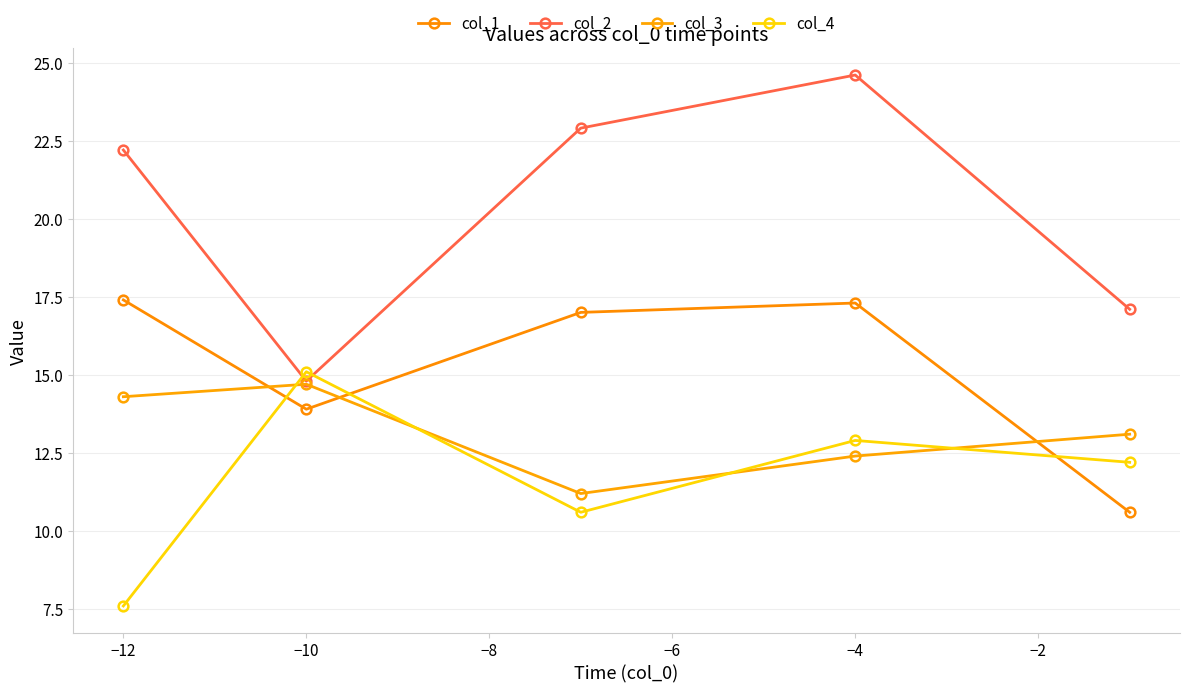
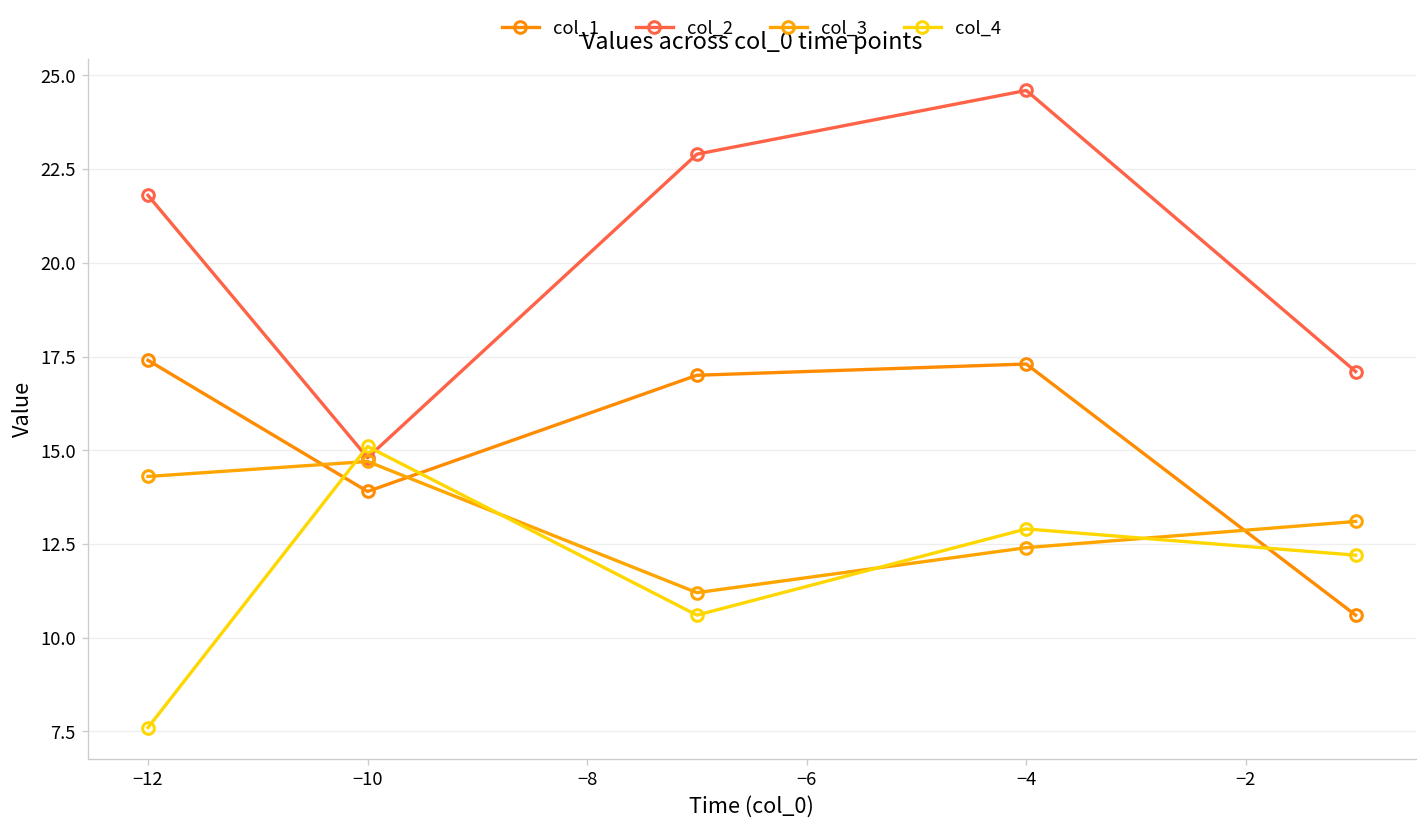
  {
    "col_2": {
-     "−12": 22.2,
+     "−12": 21.8,
      "−10": 14.8,
      "−4": 24.6
    }
  }
